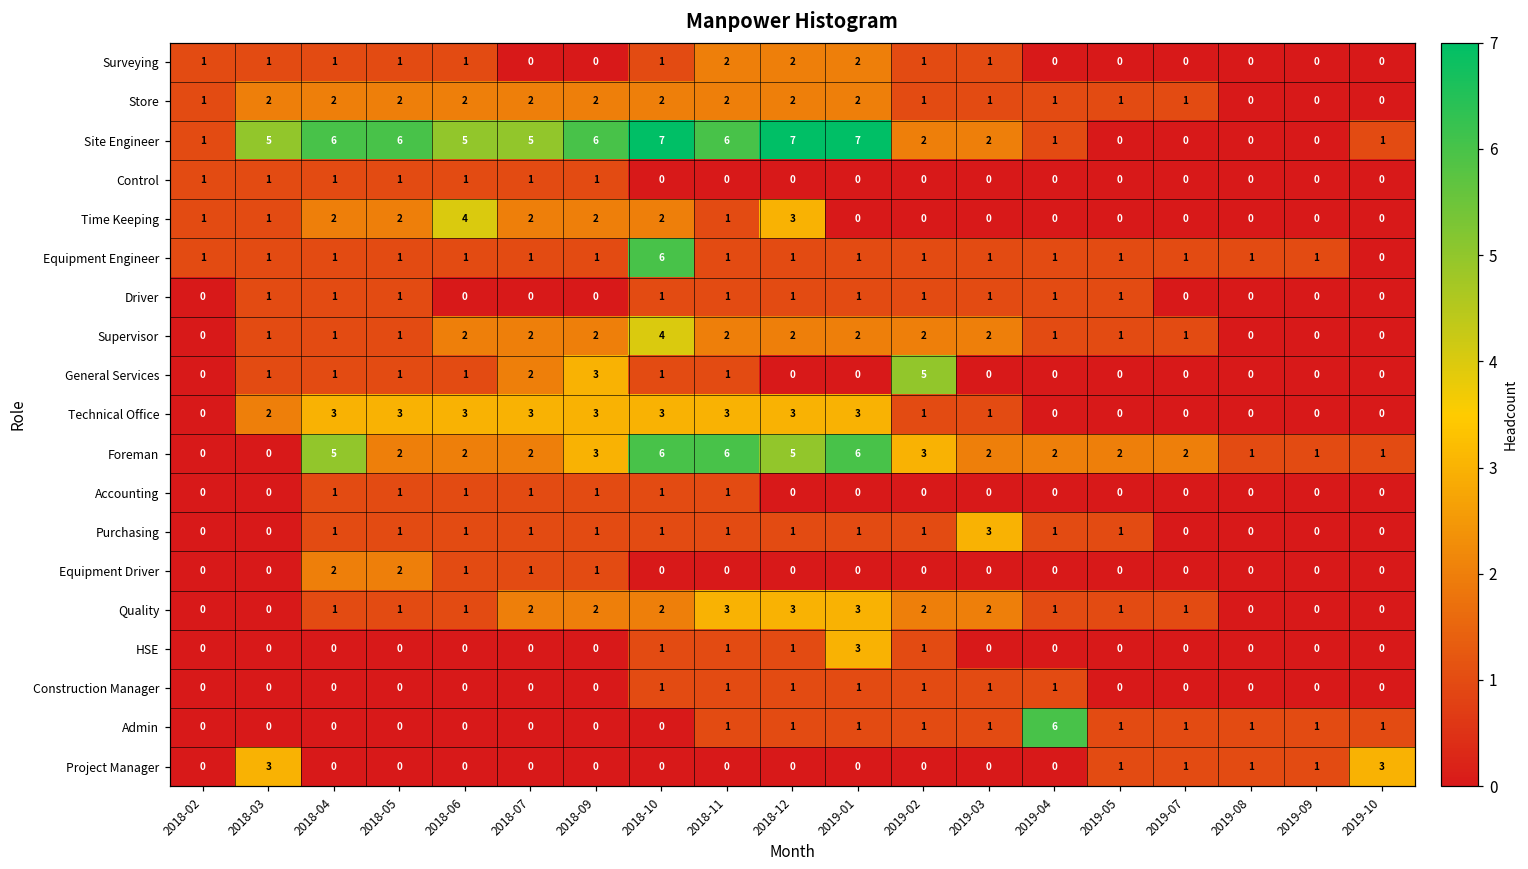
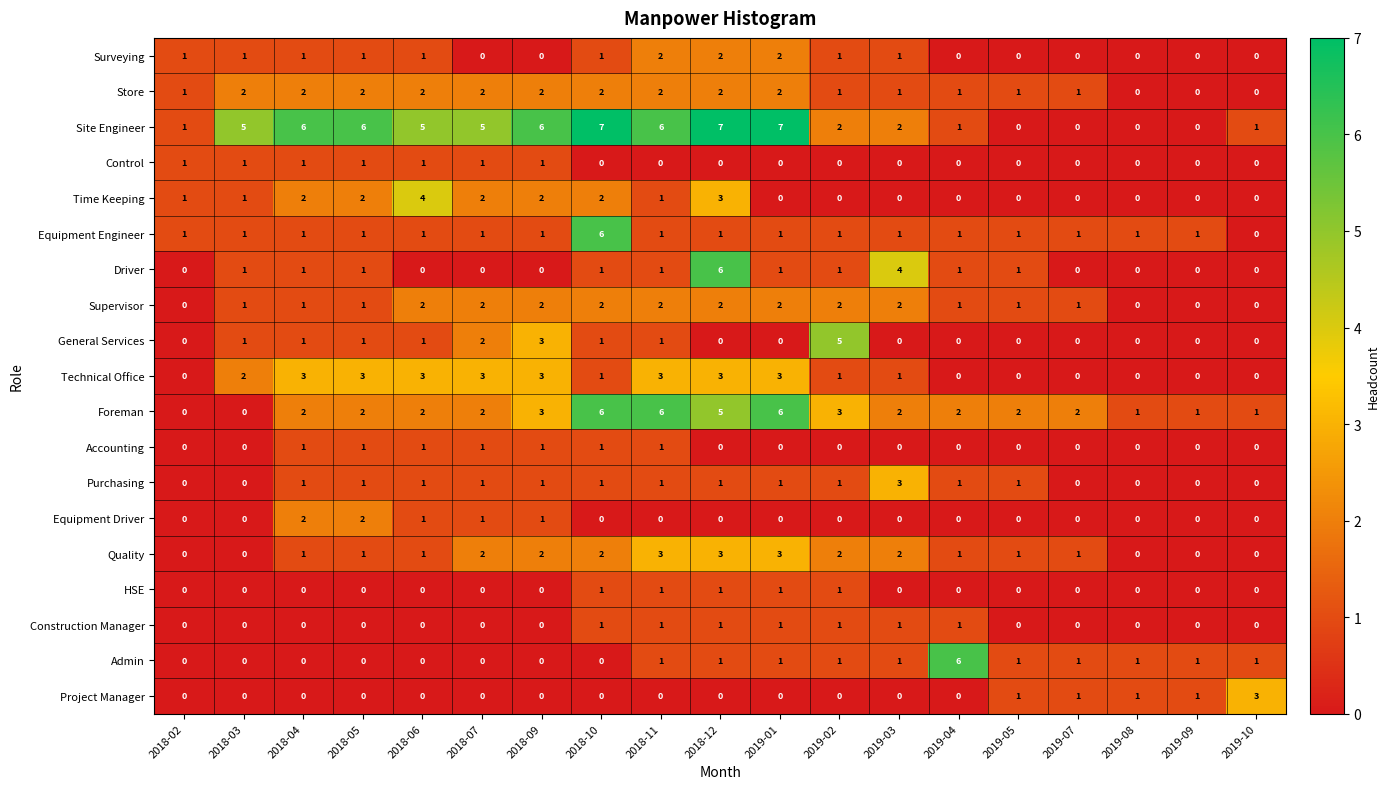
  {
    "Driver": {
      "2018-02": 0,
      "2018-03": 1,
      "2018-04": 1,
      "2018-05": 1,
      "2018-06": 0,
      "2018-07": 0,
      "2018-09": 0,
      "2018-10": 1,
      "2018-11": 1,
-     "2018-12": 1,
+     "2018-12": 6,
      "2019-01": 1,
      "2019-02": 1,
-     "2019-03": 1,
+     "2019-03": 4,
      "2019-04": 1,
      "2019-05": 1,
      "2019-07": 0,
      "2019-08": 0,
      "2019-09": 0,
      "2019-10": 0
    },
    "Supervisor": {
      "2018-02": 0,
      "2018-03": 1,
      "2018-04": 1,
      "2018-05": 1,
      "2018-06": 2,
      "2018-07": 2,
      "2018-09": 2,
-     "2018-10": 4,
+     "2018-10": 2,
      "2018-11": 2,
      "2018-12": 2,
      "2019-01": 2,
      "2019-02": 2,
      "2019-03": 2,
      "2019-04": 1,
      "2019-05": 1,
      "2019-07": 1,
      "2019-08": 0,
      "2019-09": 0,
      "2019-10": 0
    },
    "Technical Office": {
      "2018-02": 0,
      "2018-03": 2,
      "2018-04": 3,
      "2018-05": 3,
      "2018-06": 3,
      "2018-07": 3,
      "2018-09": 3,
-     "2018-10": 3,
+     "2018-10": 1,
      "2018-11": 3,
      "2018-12": 3,
      "2019-01": 3,
      "2019-02": 1,
      "2019-03": 1,
      "2019-04": 0,
      "2019-05": 0,
      "2019-07": 0,
      "2019-08": 0,
      "2019-09": 0,
      "2019-10": 0
    },
    "Foreman": {
      "2018-02": 0,
      "2018-03": 0,
-     "2018-04": 5,
+     "2018-04": 2,
      "2018-05": 2,
      "2018-06": 2,
      "2018-07": 2,
      "2018-09": 3,
      "2018-10": 6,
      "2018-11": 6,
      "2018-12": 5,
      "2019-01": 6,
      "2019-02": 3,
      "2019-03": 2,
      "2019-04": 2,
      "2019-05": 2,
      "2019-07": 2,
      "2019-08": 1,
      "2019-09": 1,
      "2019-10": 1
    },
    "HSE": {
      "2018-02": 0,
      "2018-03": 0,
      "2018-04": 0,
      "2018-05": 0,
      "2018-06": 0,
      "2018-07": 0,
      "2018-09": 0,
      "2018-10": 1,
      "2018-11": 1,
      "2018-12": 1,
-     "2019-01": 3,
+     "2019-01": 1,
      "2019-02": 1,
      "2019-03": 0,
      "2019-04": 0,
      "2019-05": 0,
      "2019-07": 0,
      "2019-08": 0,
      "2019-09": 0,
      "2019-10": 0
    },
    "Project Manager": {
      "2018-02": 0,
-     "2018-03": 3,
+     "2018-03": 0,
      "2018-04": 0,
      "2018-05": 0,
      "2018-06": 0,
      "2018-07": 0,
      "2018-09": 0,
      "2018-10": 0,
      "2018-11": 0,
      "2018-12": 0,
      "2019-01": 0,
      "2019-02": 0,
      "2019-03": 0,
      "2019-04": 0,
      "2019-05": 1,
      "2019-07": 1,
      "2019-08": 1,
      "2019-09": 1,
      "2019-10": 3
    }
  }
